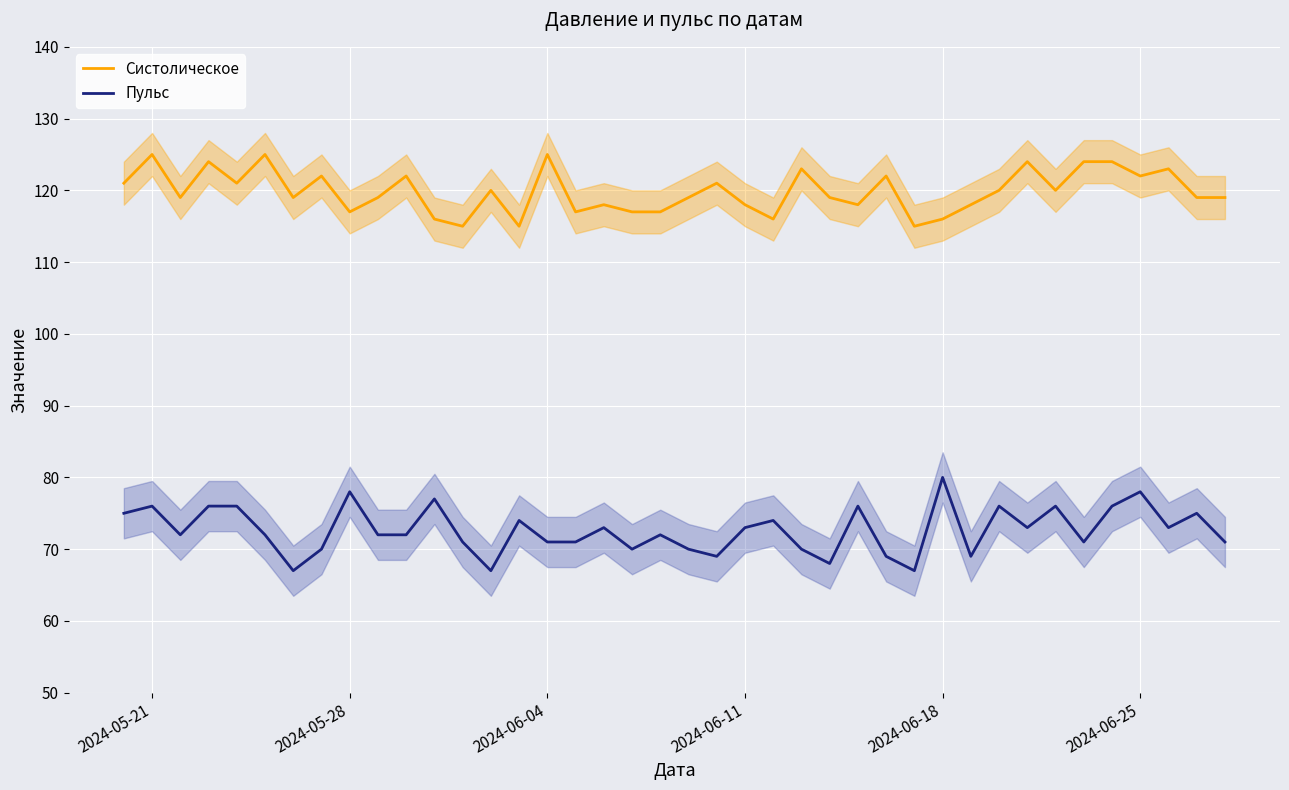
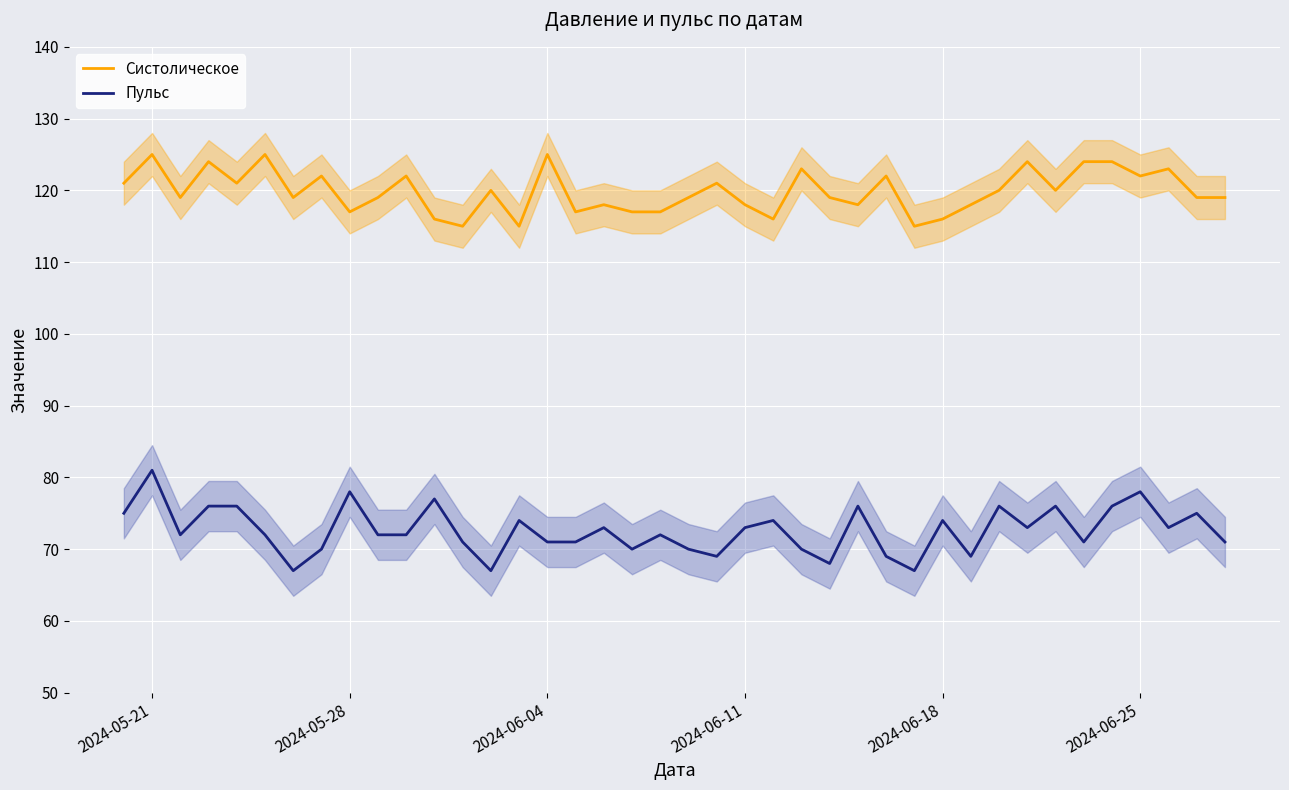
  {
    "Пульс": {
-     "2024-05-21": 76,
+     "2024-05-21": 81,
      "2024-05-28": 78,
      "2024-06-04": 71,
      "2024-06-11": 73,
-     "2024-06-18": 80,
+     "2024-06-18": 74,
      "2024-06-25": 78
    }
  }
